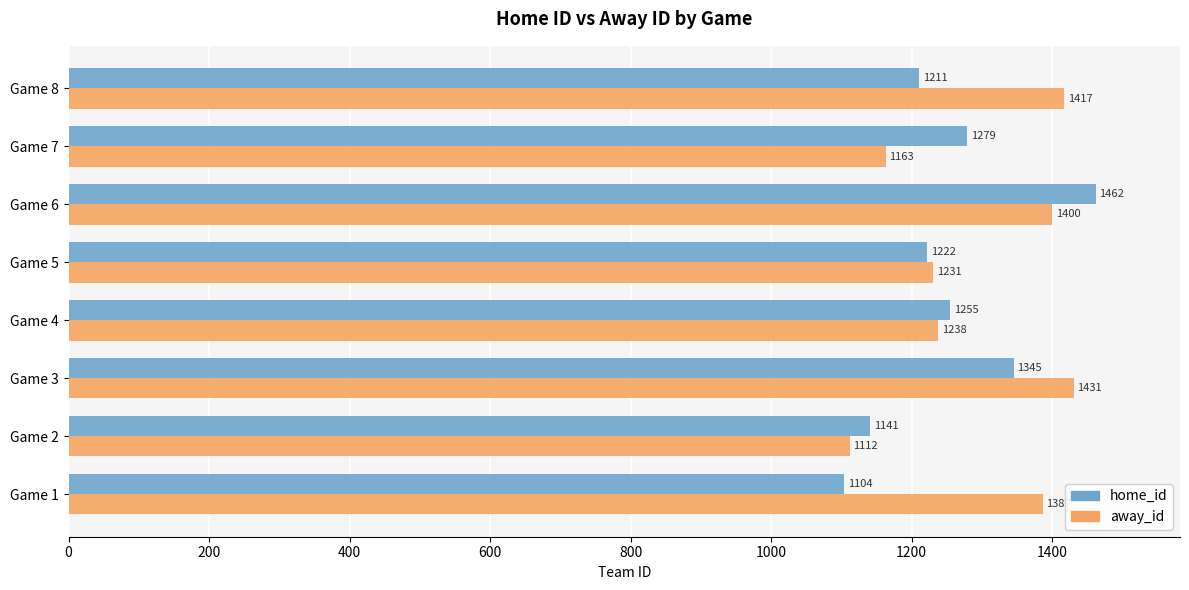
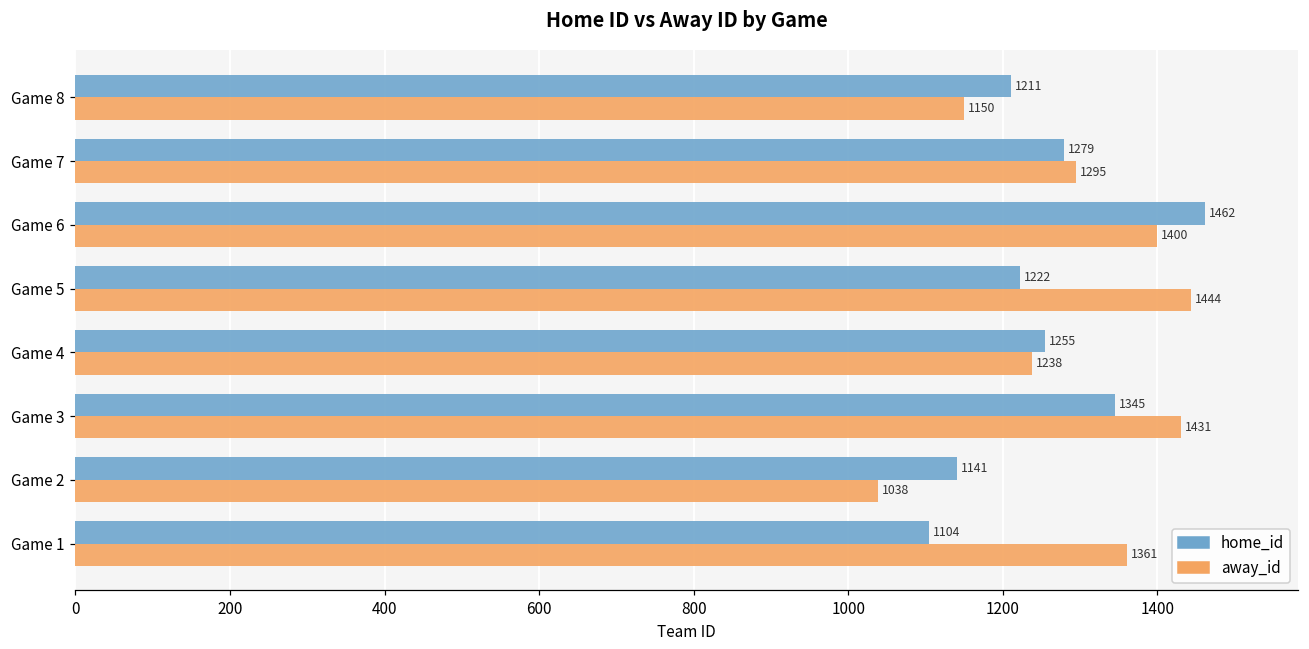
  {
    "home_id": {
      "Game 8": 1211,
      "Game 7": 1279,
      "Game 6": 1462,
      "Game 5": 1222,
      "Game 4": 1255,
      "Game 3": 1345,
      "Game 2": 1141,
      "Game 1": 1104
    },
    "away_id": {
-     "Game 8": 1417,
-     "Game 7": 1163,
+     "Game 8": 1150,
+     "Game 7": 1295,
      "Game 6": 1400,
-     "Game 5": 1231,
+     "Game 5": 1444,
      "Game 4": 1238,
      "Game 3": 1431,
-     "Game 2": 1112,
-     "Game 1": 1390
+     "Game 2": 1038,
+     "Game 1": 1360
    }
  }
